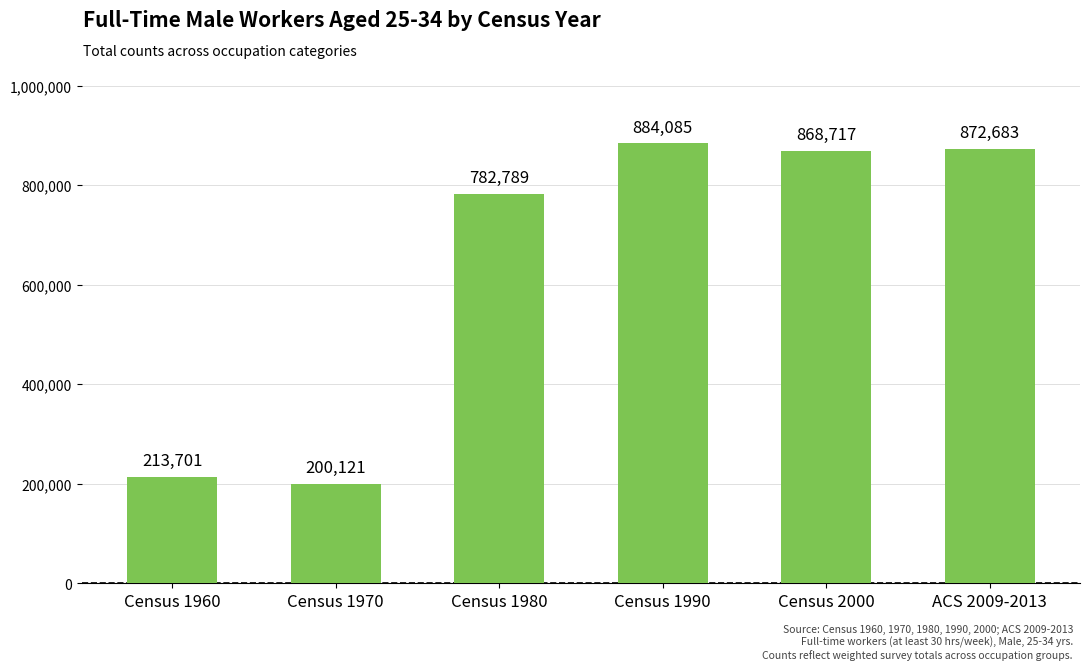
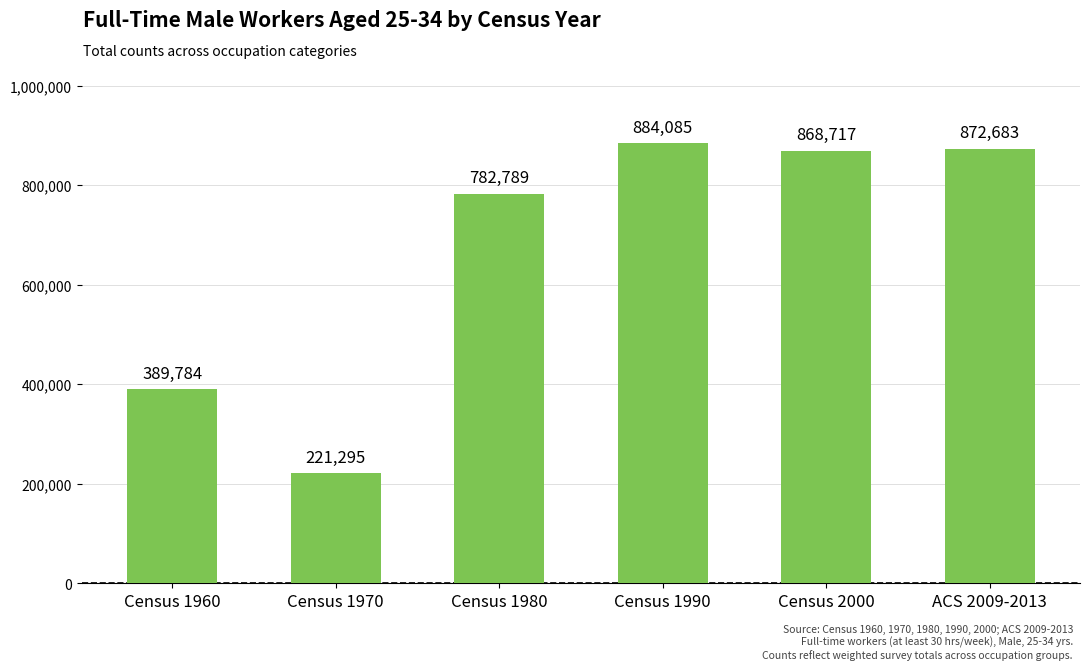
  {
-   "Census 1960": "213,701",
-   "Census 1970": "200,121",
+   "Census 1960": "389,784",
+   "Census 1970": "221,295",
    "Census 1980": "782,789",
    "Census 1990": "884,085",
    "Census 2000": "868,717",
    "ACS 2009-2013": "872,683"
  }
